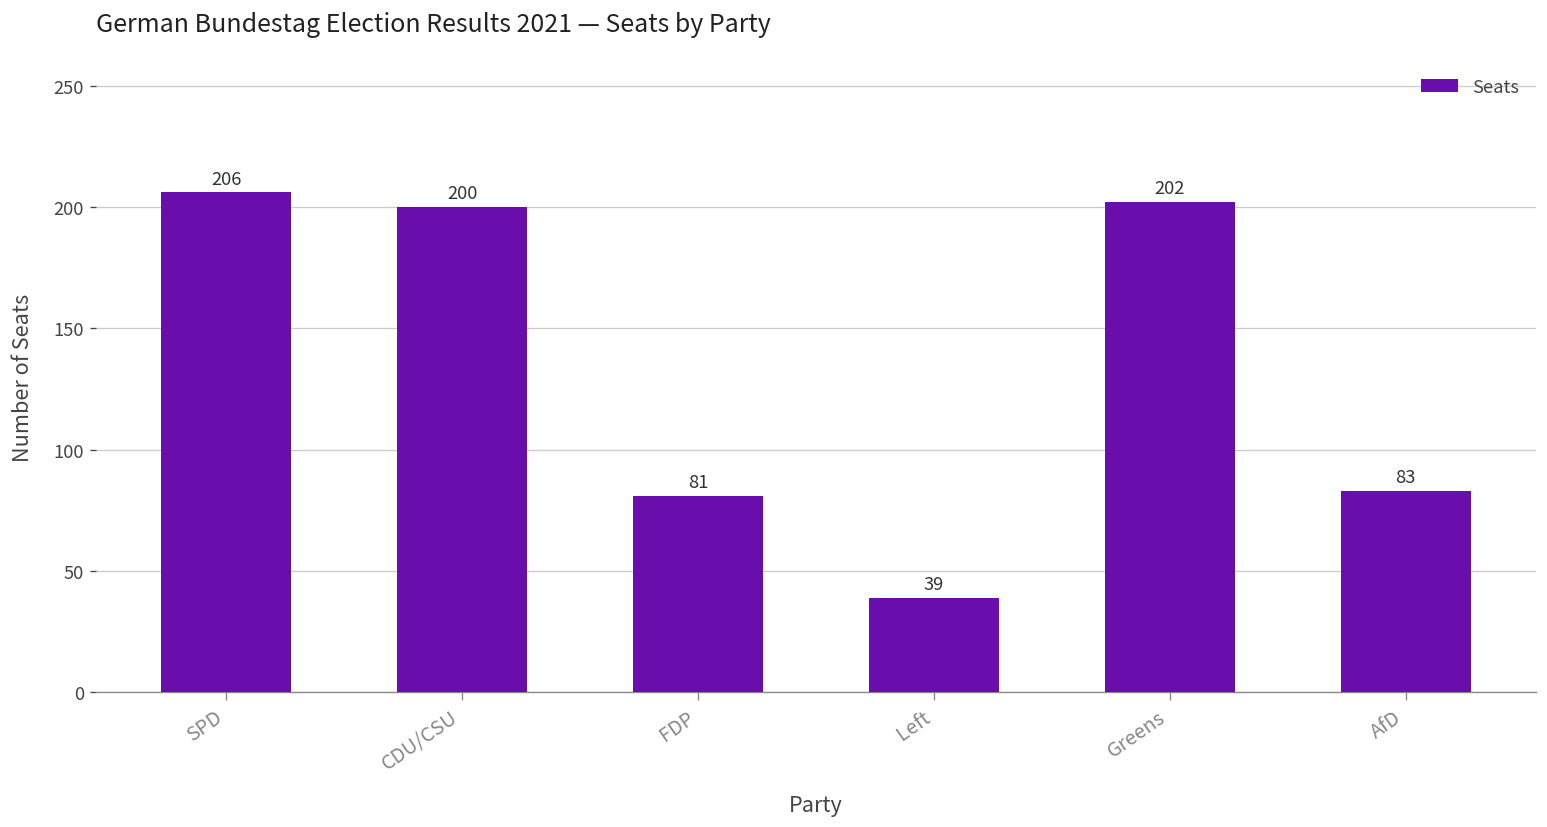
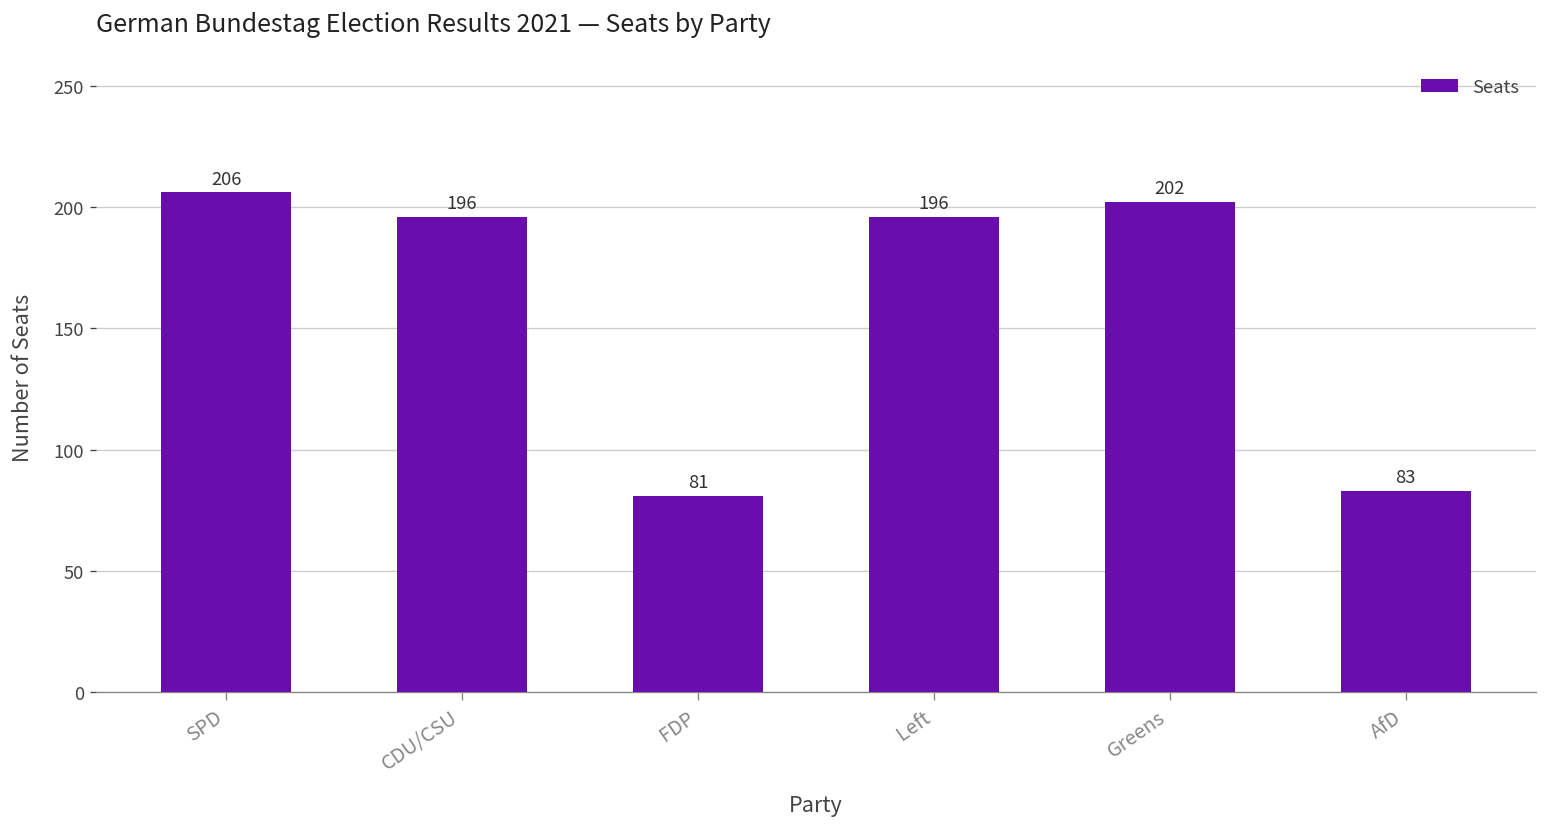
  {
    "SPD": 206,
-   "CDU/CSU": 200,
+   "CDU/CSU": 196,
    "FDP": 81,
-   "Left": 39,
+   "Left": 196,
    "Greens": 202,
    "AfD": 83
  }
